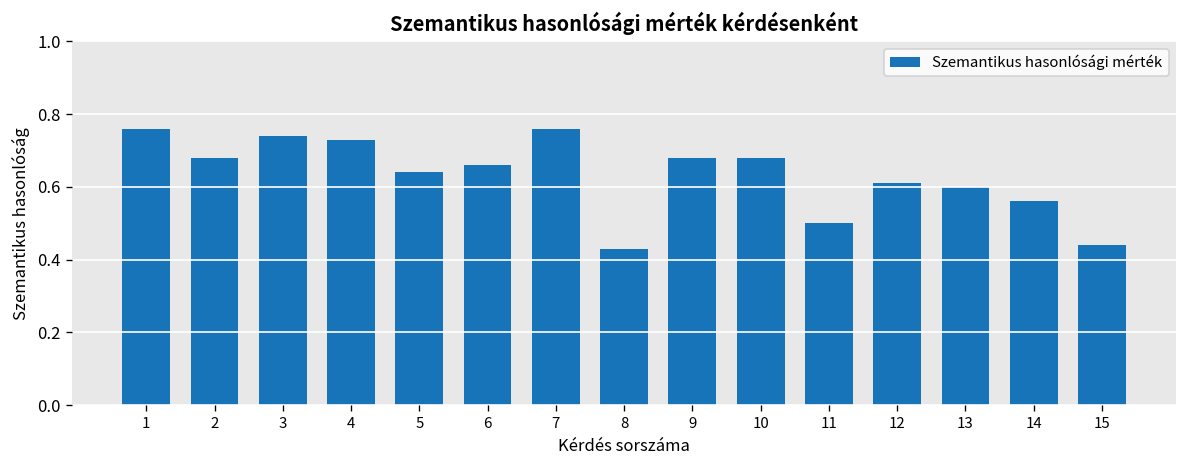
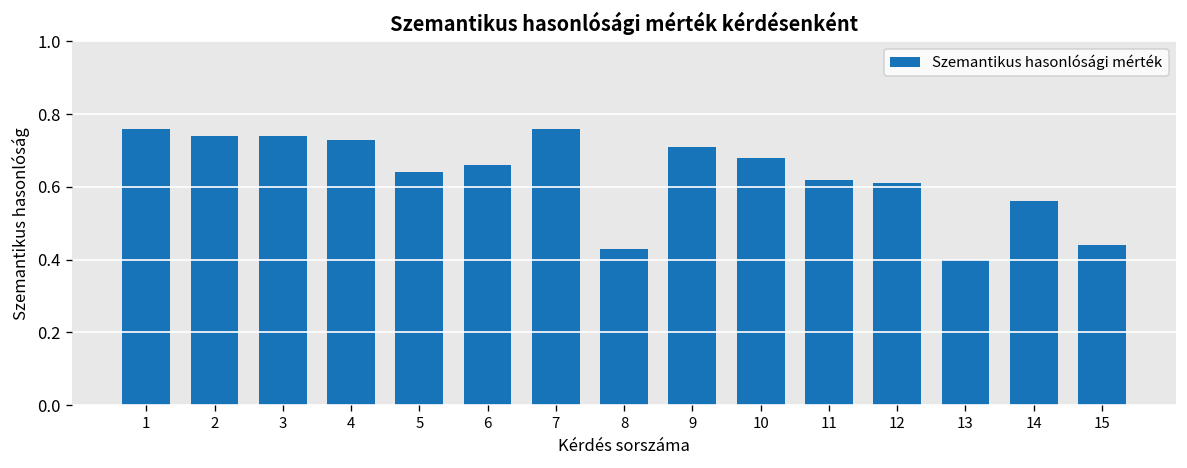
  {
    "1": 0.76,
-   "2": 0.68,
+   "2": 0.74,
    "3": 0.74,
    "4": 0.73,
    "5": 0.64,
    "6": 0.66,
    "7": 0.76,
    "8": 0.43,
-   "9": 0.68,
+   "9": 0.71,
    "10": 0.68,
-   "11": 0.50,
+   "11": 0.62,
    "12": 0.61,
-   "13": 0.6,
+   "13": 0.4,
    "14": 0.56,
    "15": 0.44
  }
